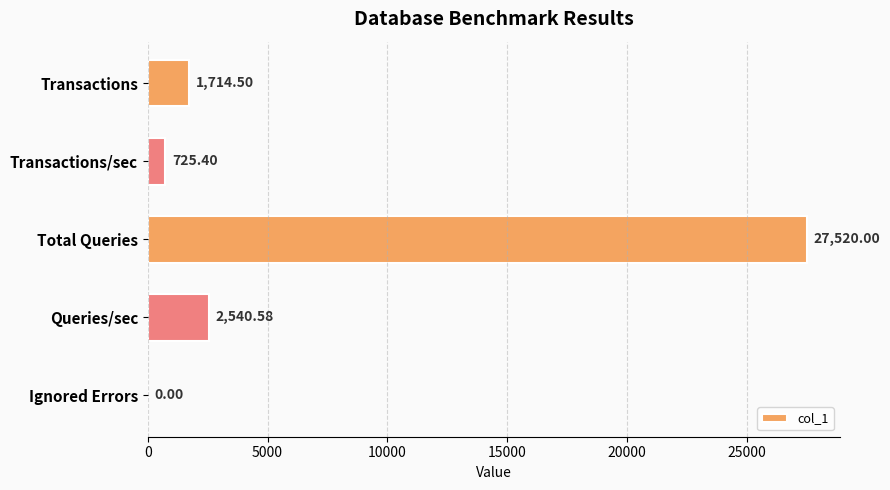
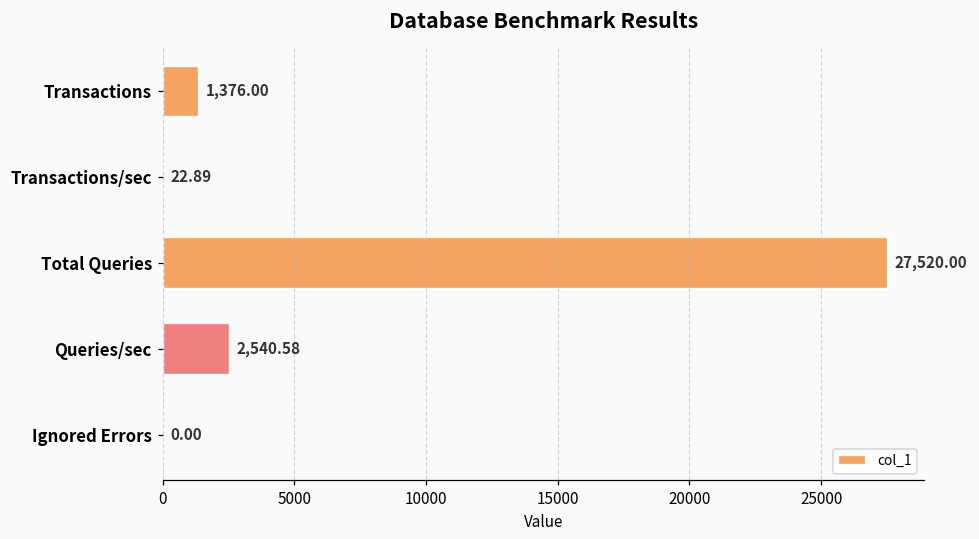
  {
-   "Transactions": "1,714.50",
-   "Transactions/sec": "725.40",
+   "Transactions": "1,376.00",
+   "Transactions/sec": "22.89",
    "Total Queries": "27,520.00",
    "Queries/sec": "2,540.58",
    "Ignored Errors": "0.00"
  }
